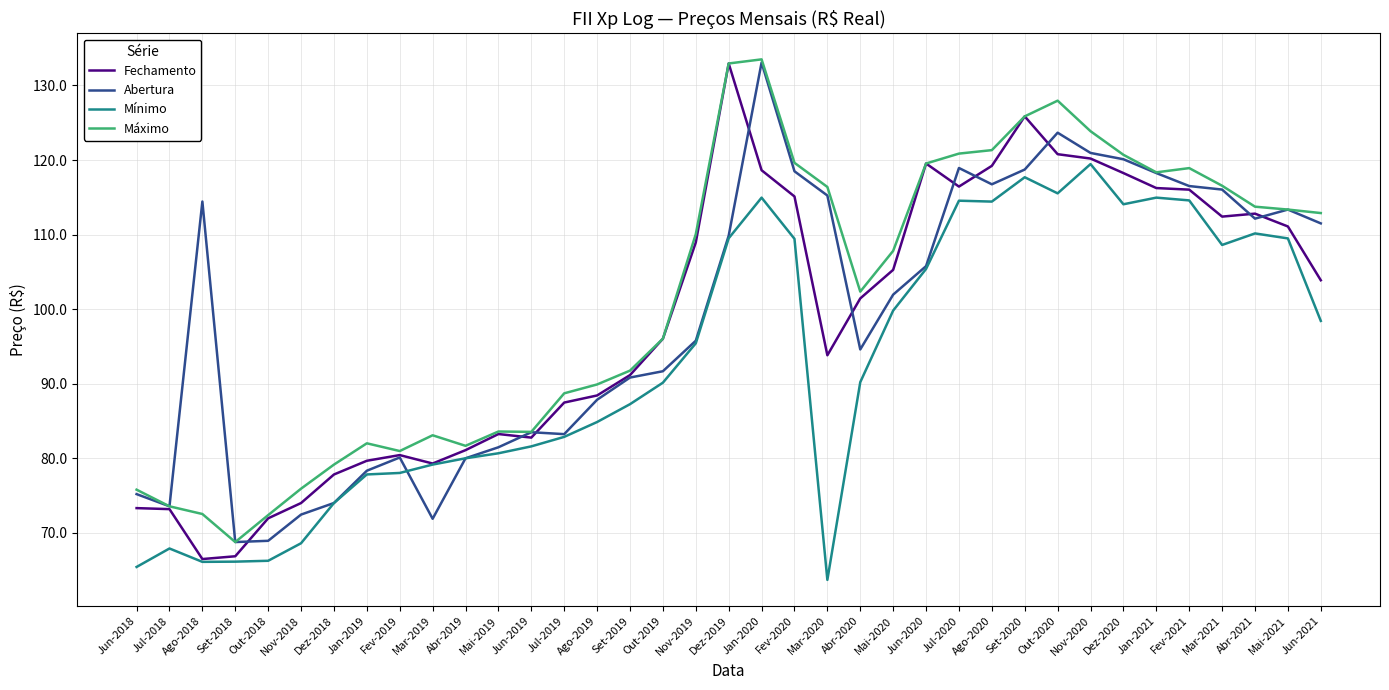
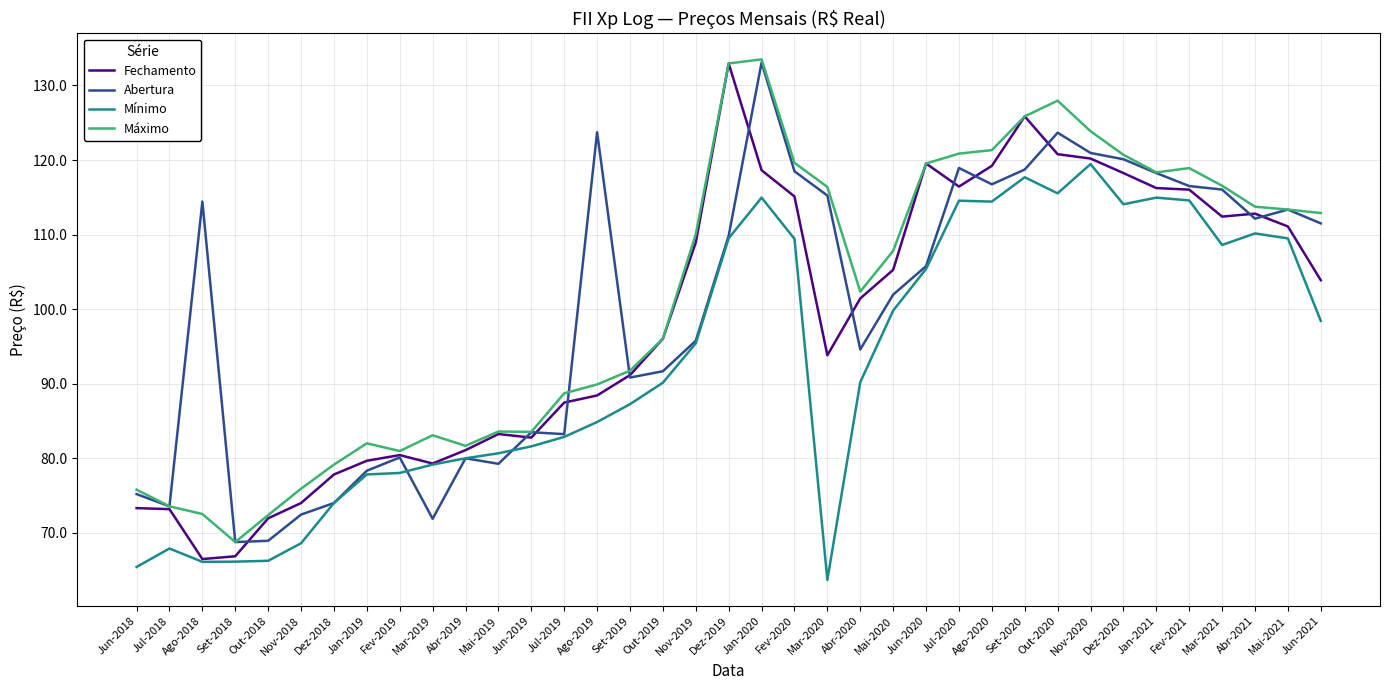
  {
    "Fechamento": {
      "Jun-2018": 73,
      "Jul-2018": 73,
      "Ago-2018": 66,
      "Set-2018": 67,
      "Out-2018": 72,
      "Nov-2018": 74,
      "Dez-2018": 78,
      "Jan-2019": 80,
      "Abr-2019": 81,
      "Jun-2019": 83,
      "Jul-2019": 87,
      "Ago-2019": 88,
      "Nov-2019": 109,
      "Jan-2020": 119,
      "Fev-2020": 115,
      "Mar-2020": 94,
      "Abr-2020": 101,
      "Mai-2020": 105,
      "Jul-2020": 116,
      "Ago-2020": 119,
      "Out-2020": 121,
      "Nov-2020": 120,
      "Dez-2020": 118,
      "Jan-2021": 116,
      "Fev-2021": 116,
      "Mar-2021": 112,
      "Abr-2021": 113,
      "Mai-2021": 111,
      "Jun-2021": 104
    },
    "Abertura": {
      "Jun-2018": 75,
      "Ago-2018": 114,
      "Out-2018": 69,
      "Nov-2018": 72,
      "Jan-2019": 78,
      "Mar-2019": 72,
-     "Mai-2019": 81,
+     "Mai-2019": 79,
      "Jul-2019": 83,
-     "Ago-2019": 88,
+     "Ago-2019": 124,
      "Out-2019": 92,
      "Nov-2019": 96,
      "Dez-2019": 110,
      "Jan-2020": 133,
      "Fev-2020": 118,
      "Mar-2020": 115,
      "Abr-2020": 95,
      "Mai-2020": 102,
      "Jun-2020": 106,
      "Jul-2020": 119,
      "Ago-2020": 117,
      "Set-2020": 119,
      "Out-2020": 124,
      "Nov-2020": 121,
      "Dez-2020": 120,
      "Fev-2021": 117,
      "Mar-2021": 116,
      "Abr-2021": 112,
      "Jun-2021": 111
    }
  }
